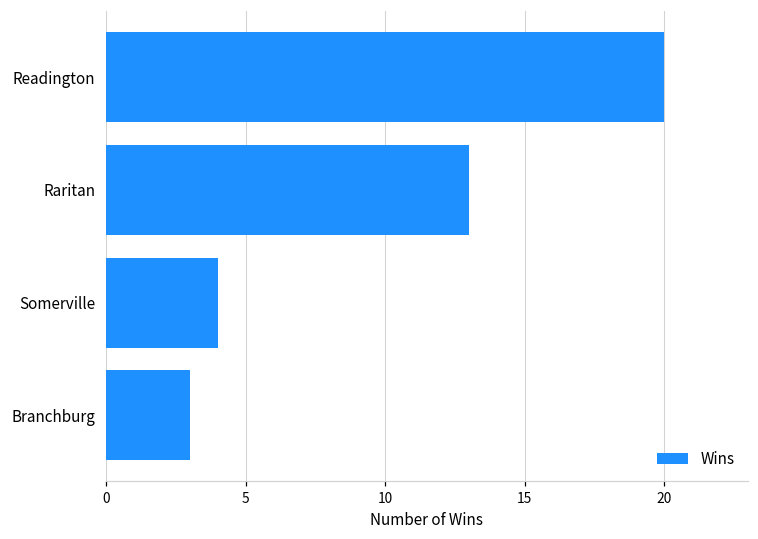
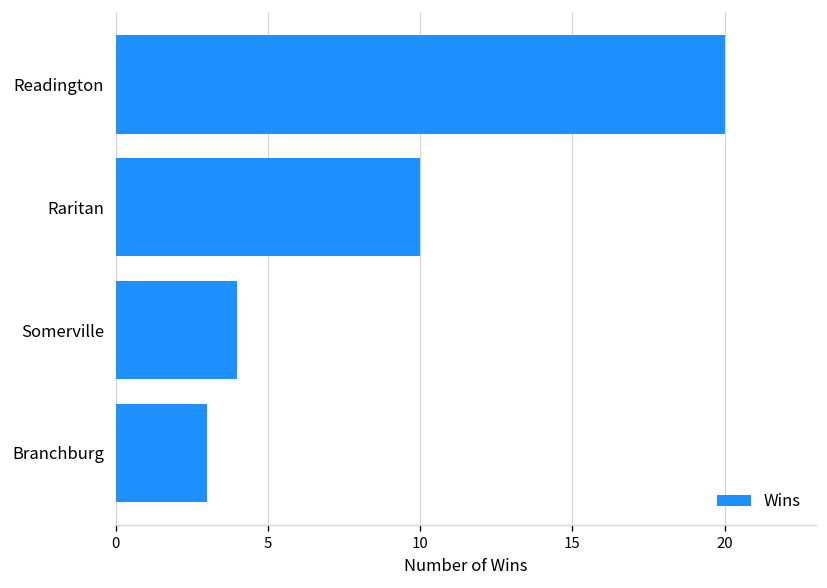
  {
    "Readington": 20,
-   "Raritan": 13,
+   "Raritan": 10,
    "Somerville": 4,
    "Branchburg": 3
  }
